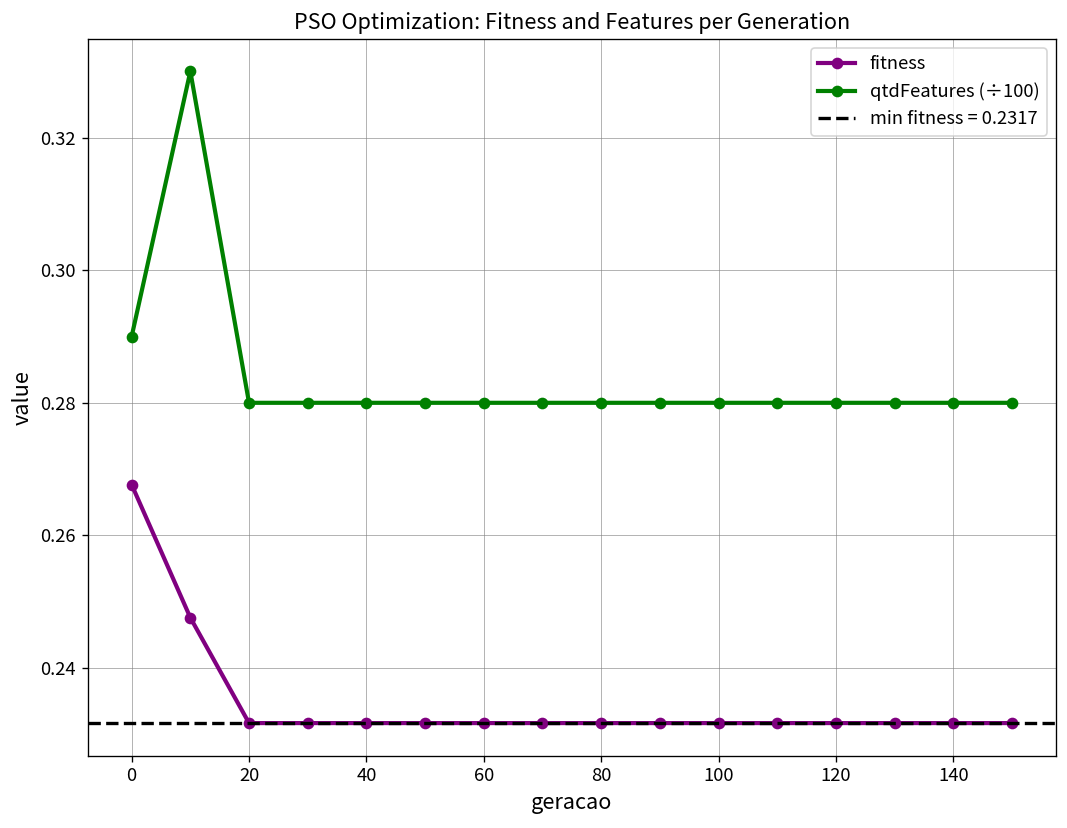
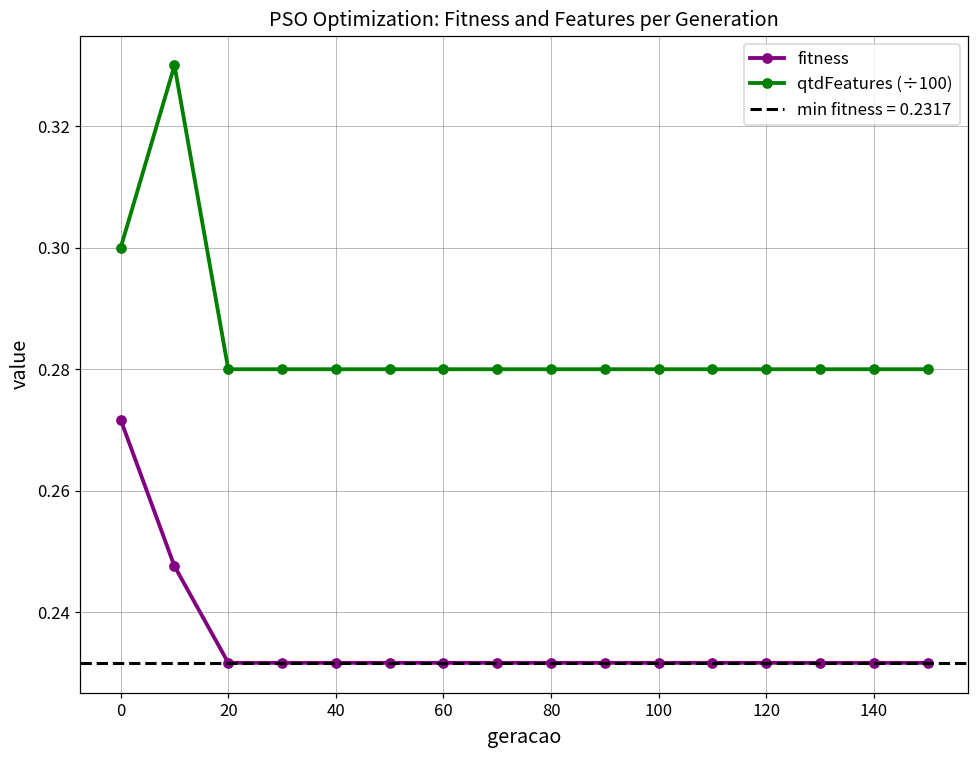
  {
    "fitness": {
-     "0": 0.268,
+     "0": 0.272,
      "20": 0.232,
      "40": 0.232,
      "60": 0.232,
      "80": 0.232,
      "100": 0.232,
      "120": 0.232,
      "140": 0.232
    },
    "qtdFeatures (÷100)": {
-     "0": 0.290,
+     "0": 0.300,
      "20": 0.280,
      "40": 0.280,
      "60": 0.280,
      "80": 0.280,
      "100": 0.280,
      "120": 0.280,
      "140": 0.280
    }
  }
